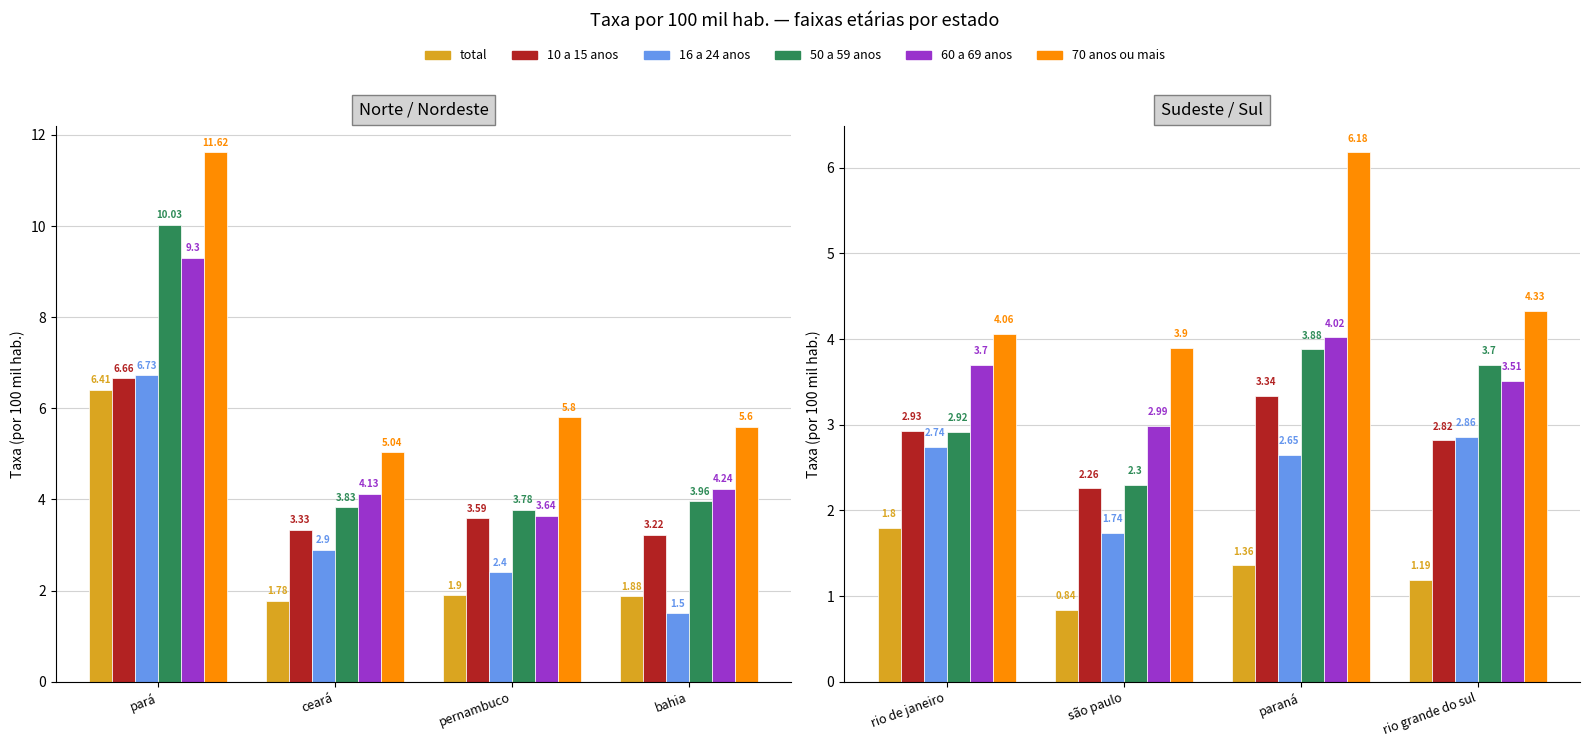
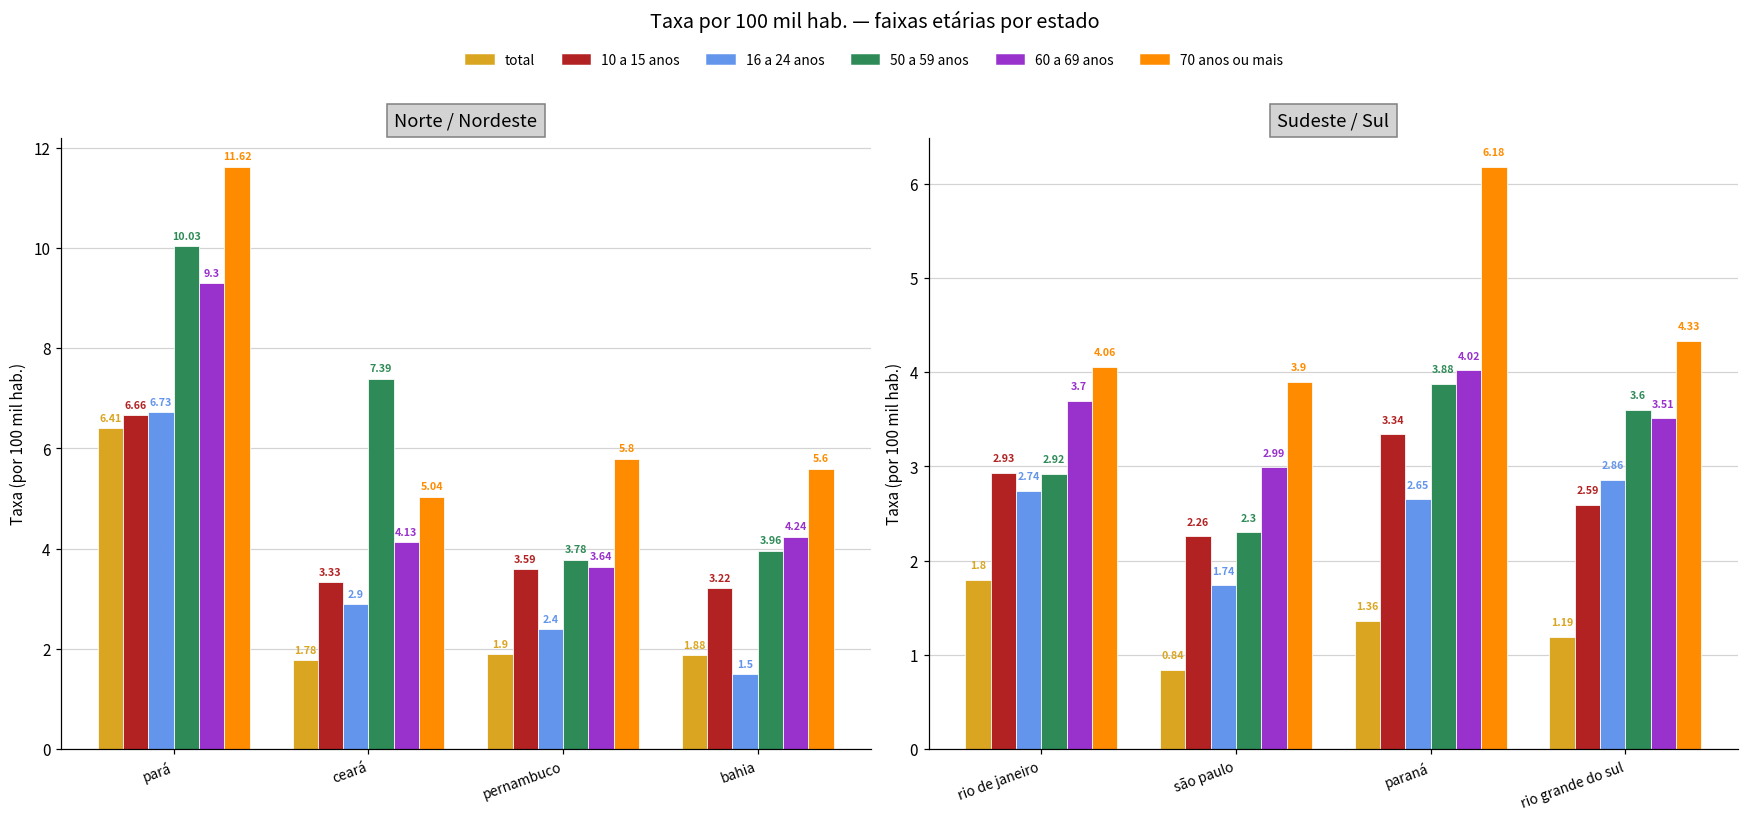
  {
    "Norte / Nordeste": {
      "10 a 15 anos": {
        "pará": 6.66,
        "ceará": 3.33,
        "pernambuco": 3.59,
        "bahia": 3.22
      },
      "16 a 24 anos": {
        "pará": 6.73,
        "ceará": 2.9,
        "pernambuco": 2.4,
        "bahia": 1.5
      },
      "50 a 59 anos": {
        "pará": 10.03,
-       "ceará": 3.83,
+       "ceará": 7.39,
        "pernambuco": 3.78,
        "bahia": 3.96
      },
      "60 a 69 anos": {
        "pará": 9.3,
        "ceará": 4.13,
        "pernambuco": 3.64,
        "bahia": 4.24
      }
    },
    "Sudeste / Sul": {
      "10 a 15 anos": {
        "rio de janeiro": 2.93,
        "são paulo": 2.26,
        "paraná": 3.34,
-       "rio grande do sul": 2.82
+       "rio grande do sul": 2.59
      },
      "16 a 24 anos": {
        "rio de janeiro": 2.74,
        "são paulo": 1.74,
        "paraná": 2.65,
        "rio grande do sul": 2.86
      },
      "50 a 59 anos": {
        "rio de janeiro": 2.92,
        "são paulo": 2.3,
        "paraná": 3.88,
-       "rio grande do sul": 3.7
+       "rio grande do sul": 3.6
      },
      "60 a 69 anos": {
        "rio de janeiro": 3.7,
        "são paulo": 2.99,
        "paraná": 4.02,
        "rio grande do sul": 3.51
      }
    }
  }
